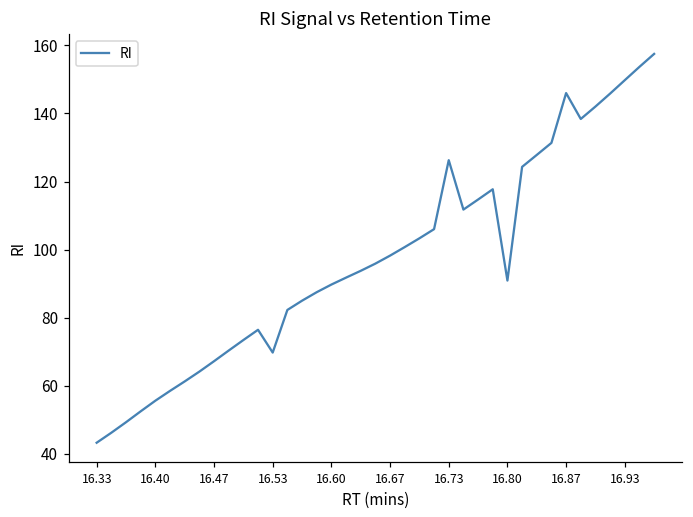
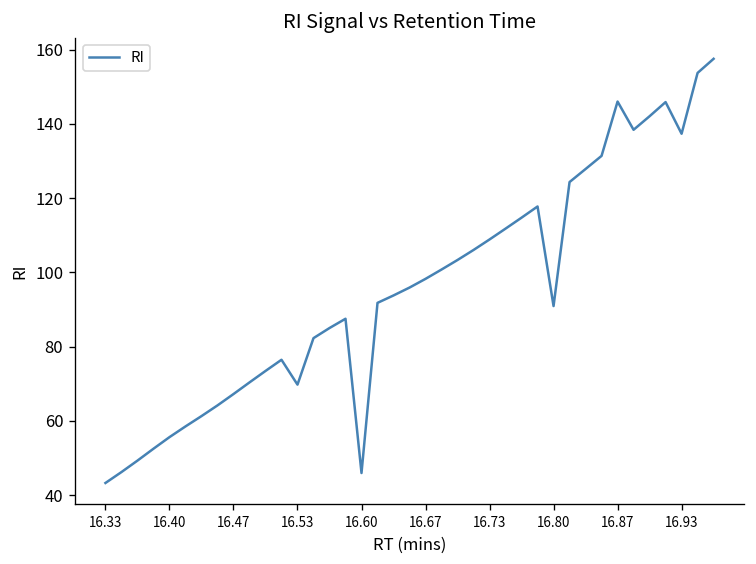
  {
    "16.33": 43,
    "16.40": 56,
    "16.47": 67,
    "16.53": 70,
-   "16.60": 90,
+   "16.60": 46,
    "16.67": 98,
-   "16.73": 126,
+   "16.73": 109,
    "16.80": 91,
    "16.87": 146,
-   "16.93": 150
+   "16.93": 137
  }
